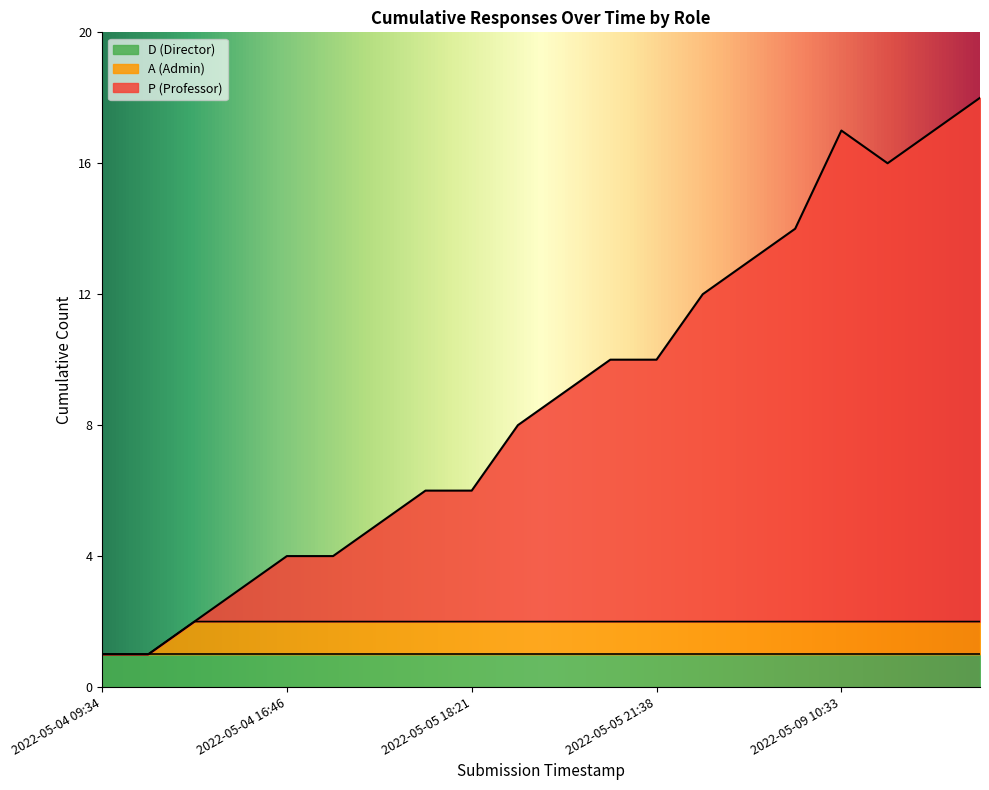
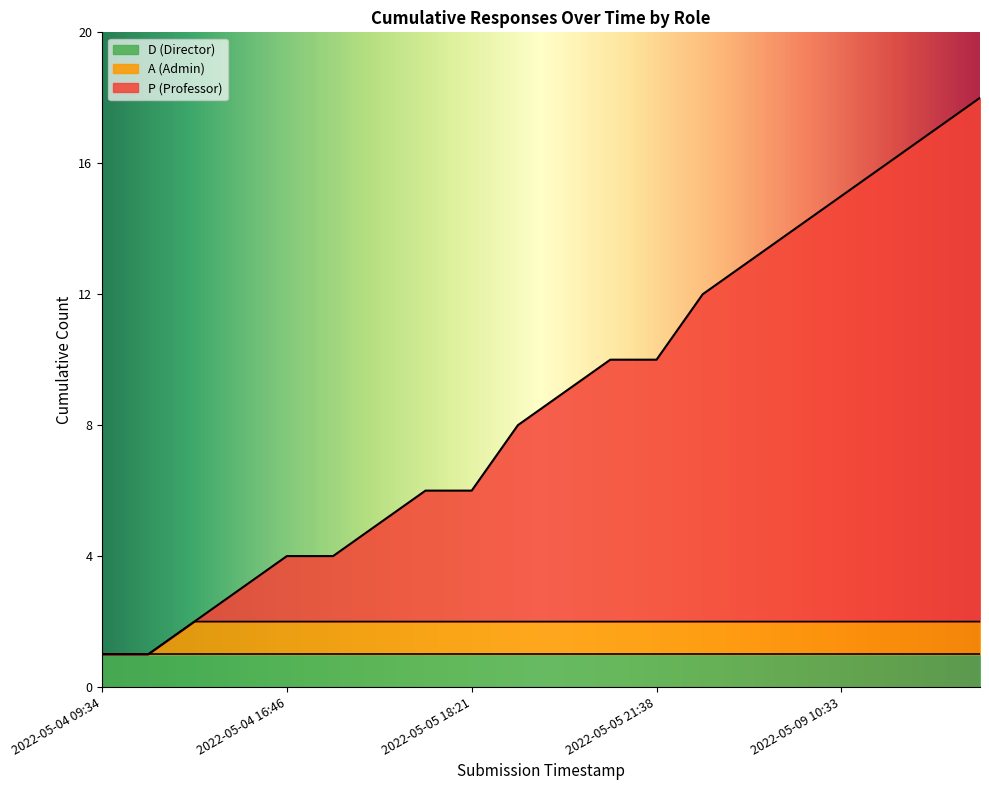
  {
    "D (Director)": {
      "2022-05-04 16:46": 1,
      "2022-05-05 18:21": 1,
      "2022-05-05 21:38": 1,
      "2022-05-09 10:33": 1
    },
    "A (Admin)": {
      "2022-05-04 16:46": 2,
      "2022-05-05 18:21": 2,
      "2022-05-05 21:38": 2,
      "2022-05-09 10:33": 2
    },
    "P (Professor)": {
      "2022-05-04 16:46": 4,
      "2022-05-05 18:21": 6,
      "2022-05-05 21:38": 10,
-     "2022-05-09 10:33": 15
+     "2022-05-09 10:33": 13
    }
  }
